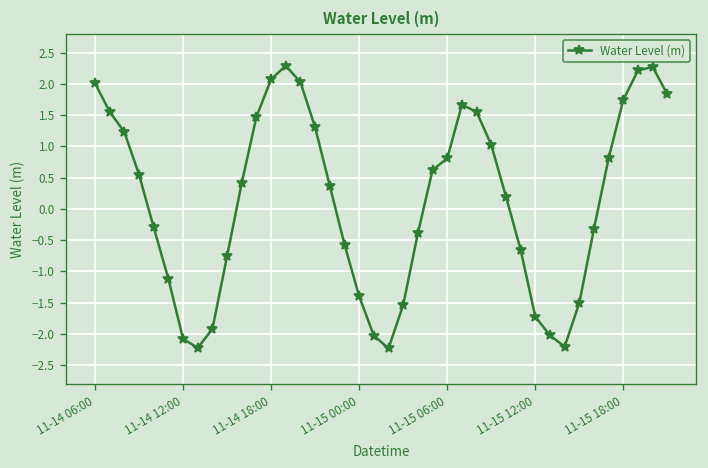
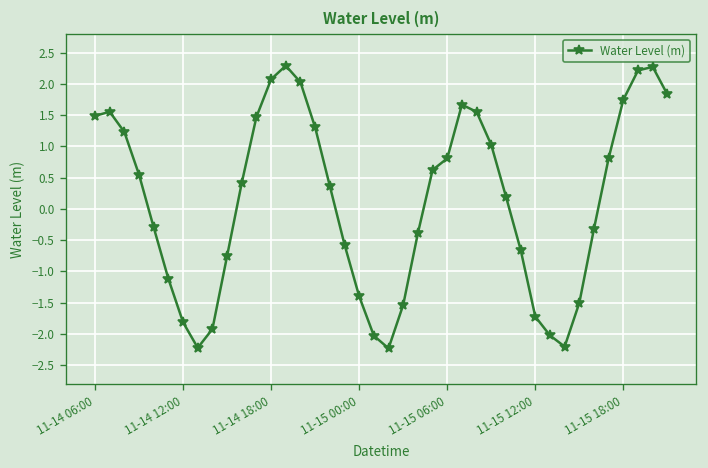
  {
-   "11-14 06:00": 2.0,
-   "11-14 12:00": -2.1,
+   "11-14 06:00": 1.5,
+   "11-14 12:00": -1.8,
    "11-14 18:00": 2.1,
    "11-15 00:00": -1.4,
    "11-15 06:00": 0.8,
    "11-15 12:00": -1.7,
    "11-15 18:00": 1.7
  }
